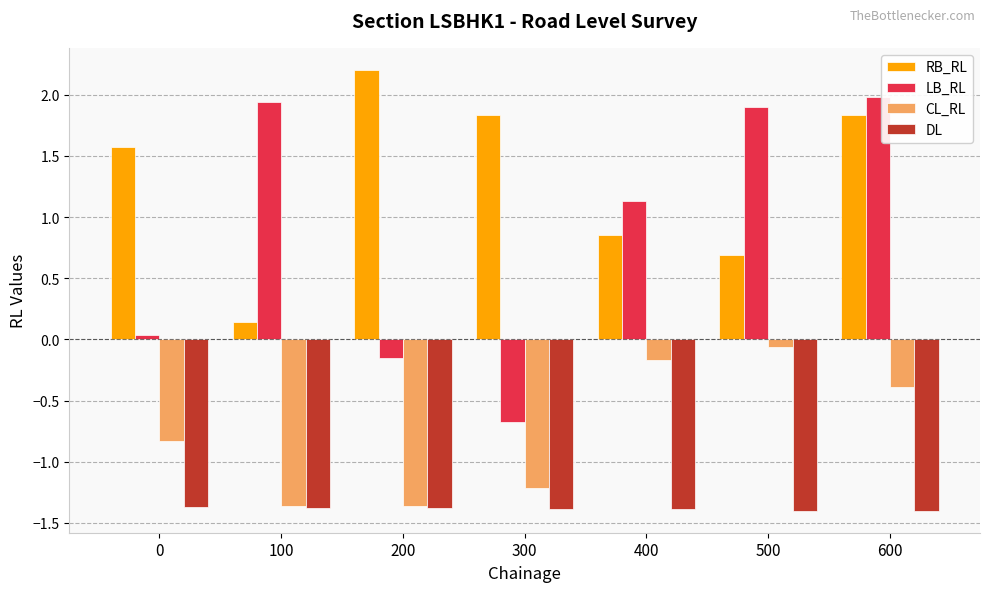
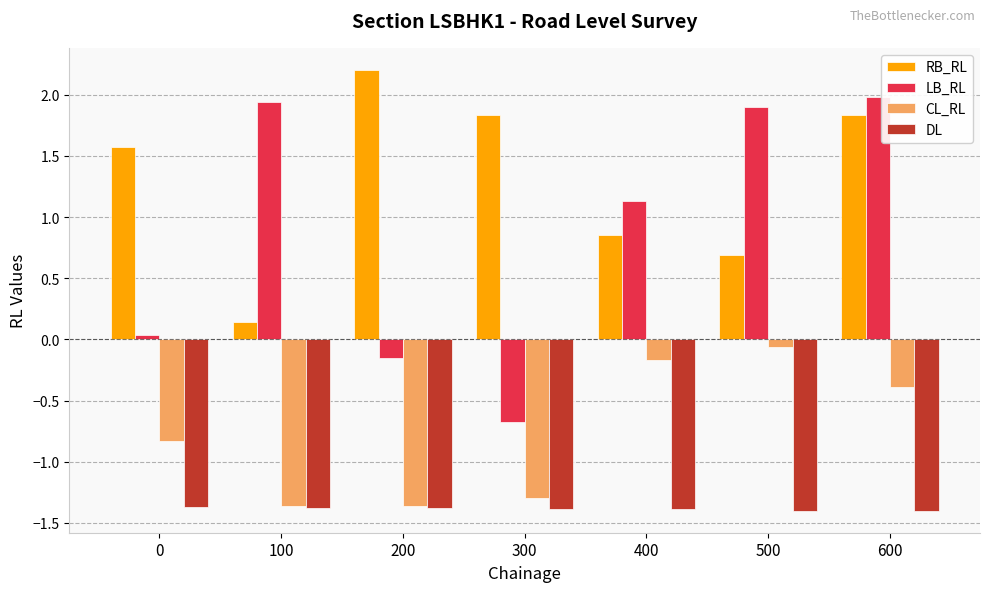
  {
    "RB_RL": {
      "0": 1.57,
      "100": 0.14,
      "200": 2.20,
      "300": 1.83,
      "400": 0.85,
      "500": 0.69,
      "600": 1.83
    },
    "CL_RL": {
      "0": -0.83,
      "100": -1.36,
      "200": -1.36,
-     "300": -1.22,
+     "300": -1.30,
      "400": -0.16,
      "500": -0.06,
      "600": -0.39
    }
  }
